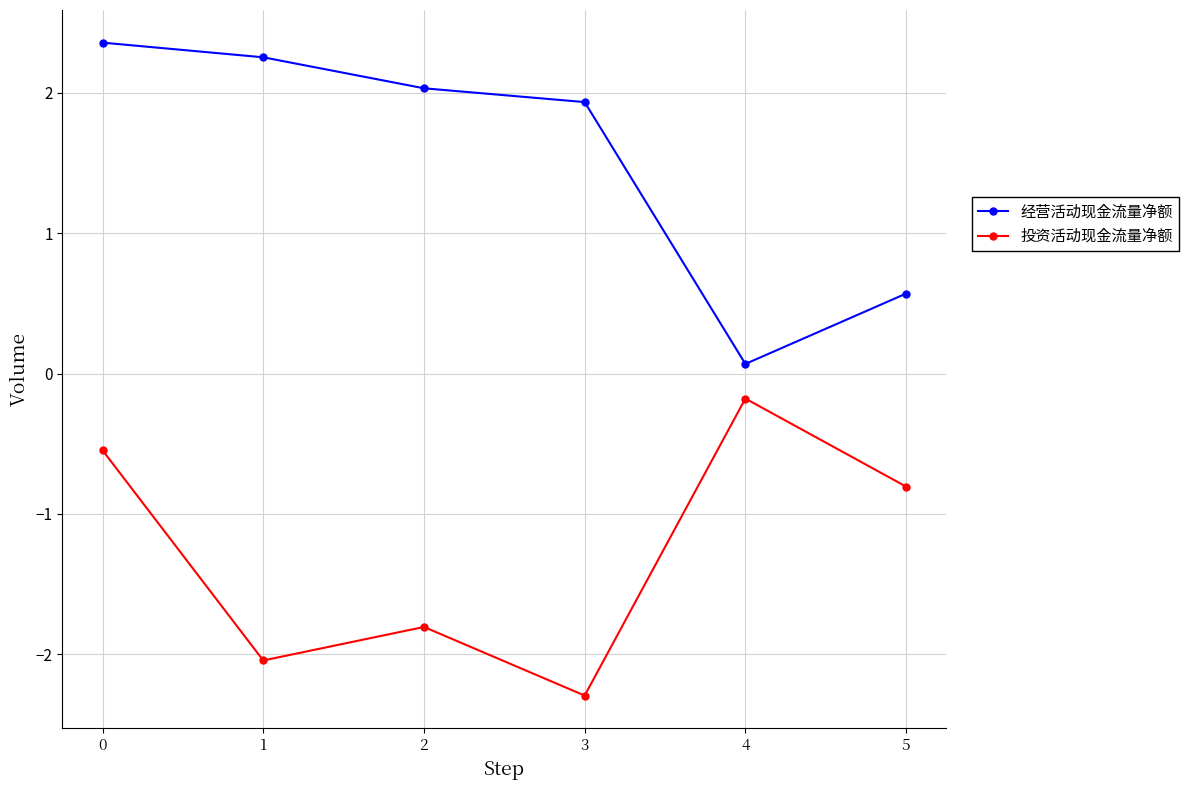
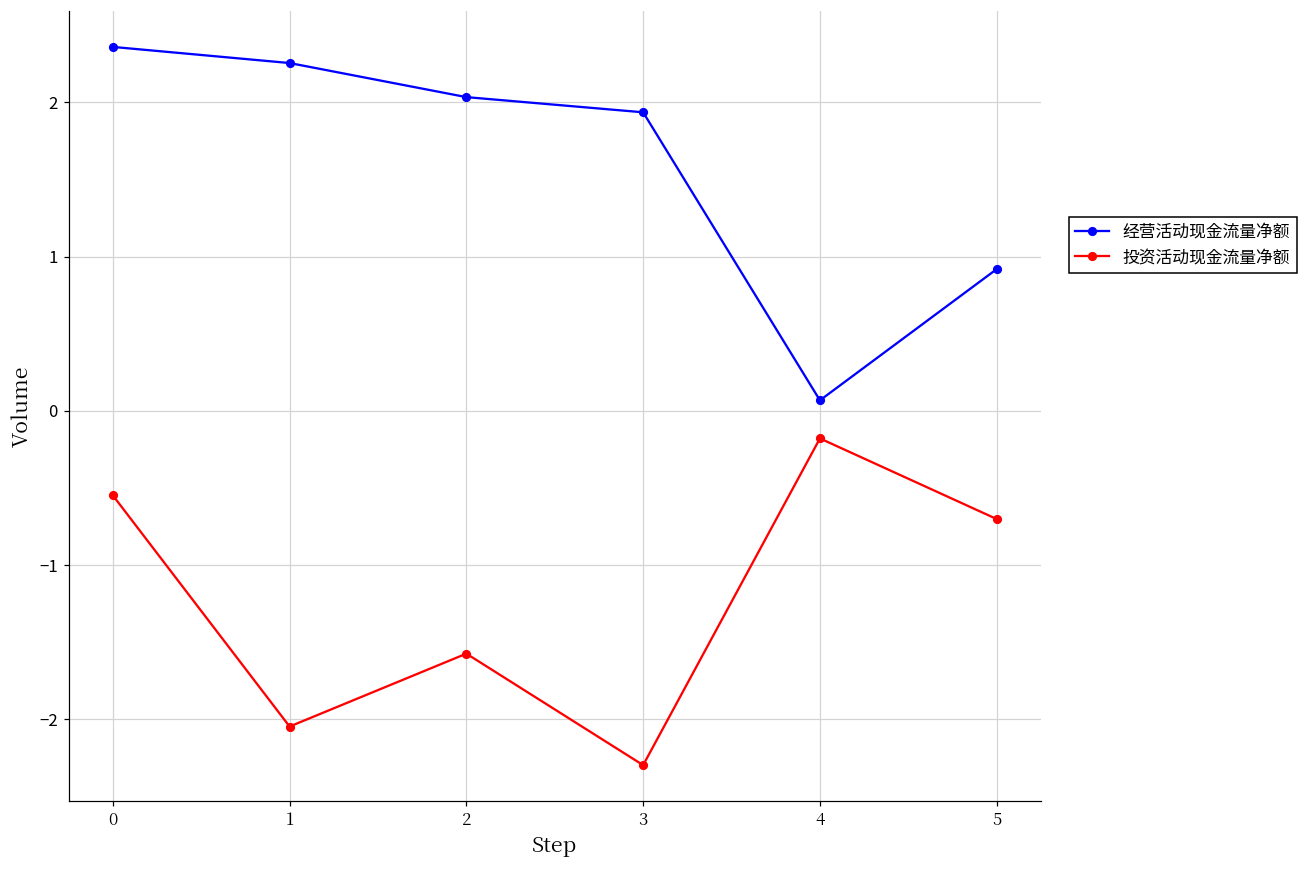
  {
    "经营活动现金流量净额": {
      "0": 2.36,
      "1": 2.25,
      "2": 2.03,
      "3": 1.94,
      "4": 0.07,
-     "5": 0.57
+     "5": 0.92
    },
    "投资活动现金流量净额": {
      "0": -0.55,
      "1": -2.05,
-     "2": -1.81,
+     "2": -1.57,
      "3": -2.30,
      "4": -0.18,
-     "5": -0.81
+     "5": -0.70
    }
  }
